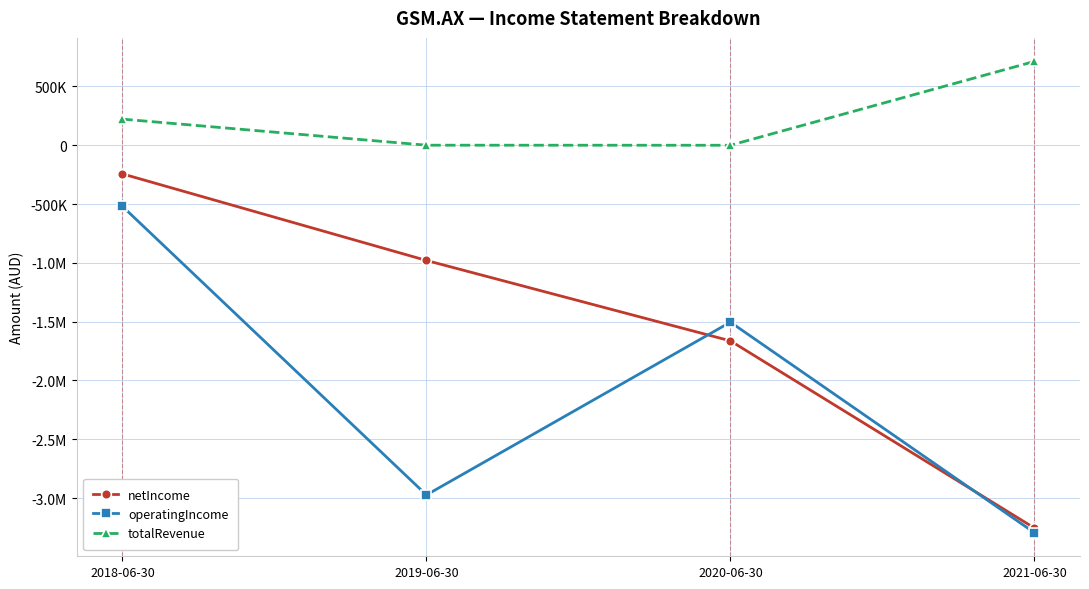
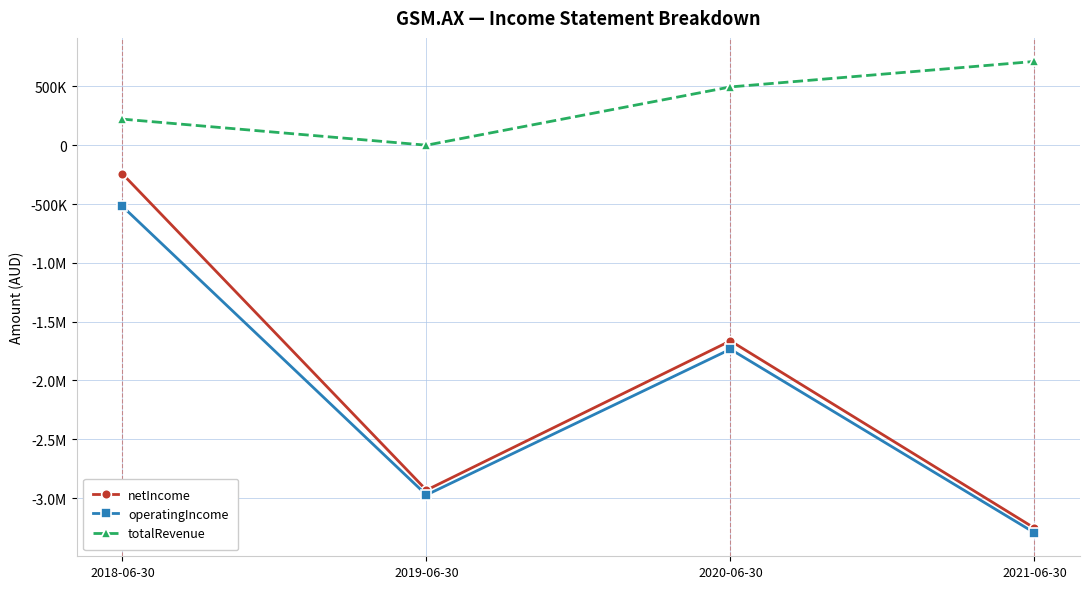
  {
    "netIncome": {
      "2018-06-30": -240000,
-     "2019-06-30": -980000,
+     "2019-06-30": -2930000,
      "2020-06-30": -1660000,
      "2021-06-30": -3260000
    },
    "operatingIncome": {
      "2018-06-30": -520000,
      "2019-06-30": -2970000,
-     "2020-06-30": -1500000,
+     "2020-06-30": -1730000,
      "2021-06-30": -3300000
    },
    "totalRevenue": {
      "2018-06-30": 220000,
      "2019-06-30": 0,
-     "2020-06-30": 0,
+     "2020-06-30": 500000,
      "2021-06-30": 710000
    }
  }
